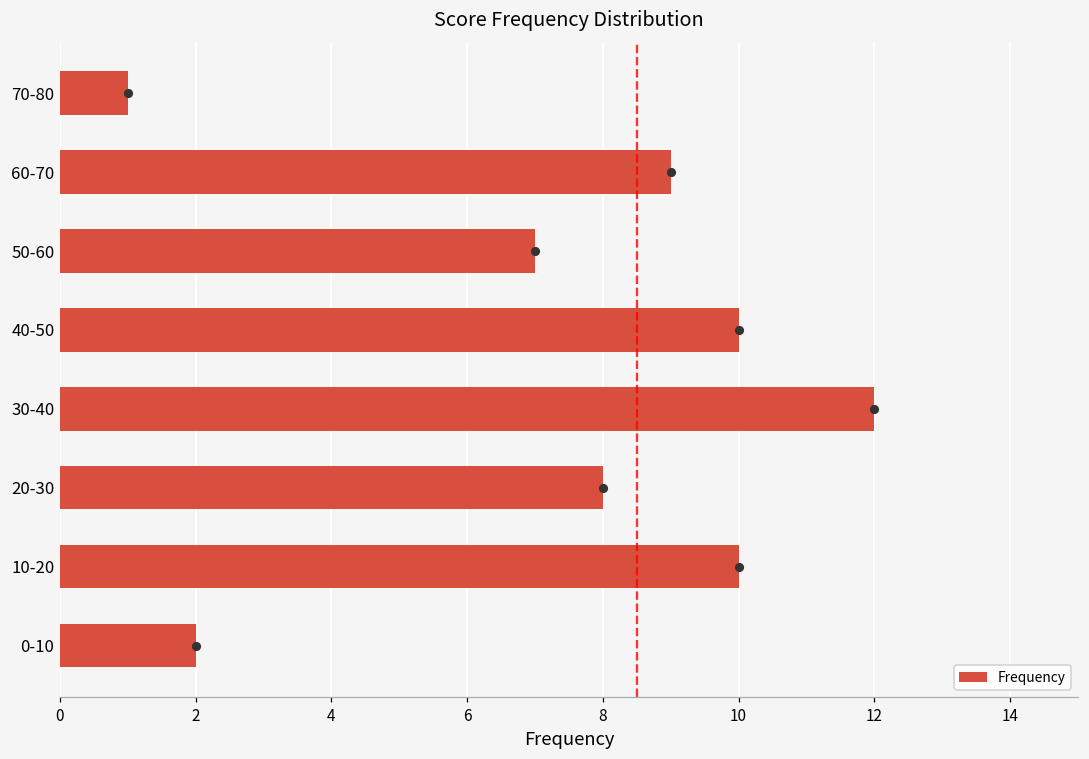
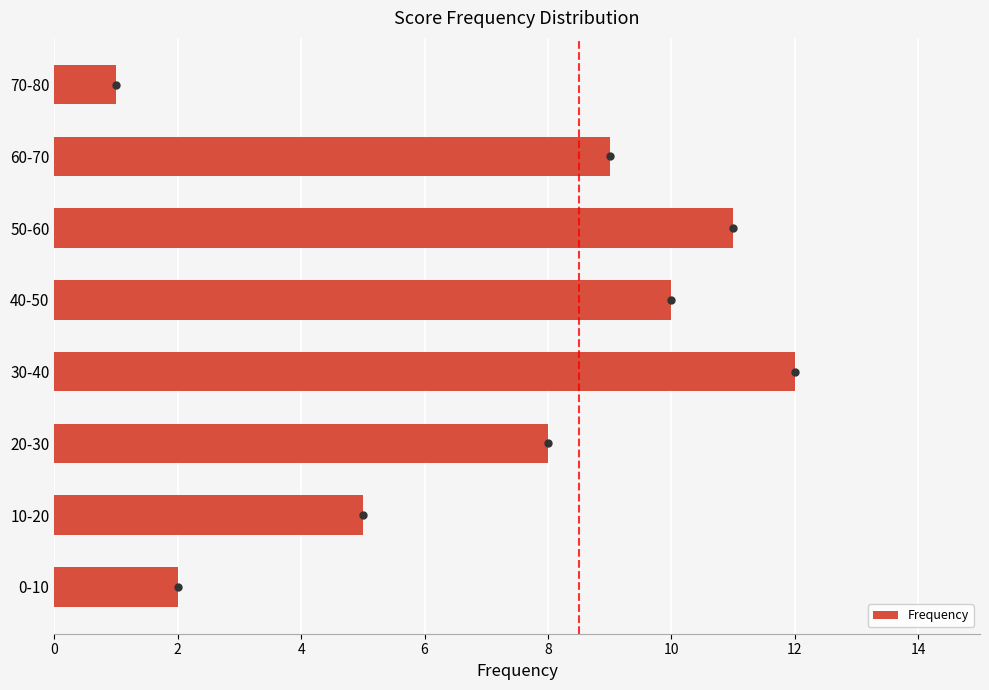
  {
    "Frequency": {
      "70-80": 1,
      "60-70": 9,
-     "50-60": 7,
+     "50-60": 11,
      "40-50": 10,
      "30-40": 12,
      "20-30": 8,
-     "10-20": 10,
+     "10-20": 5,
      "0-10": 2
    }
  }
